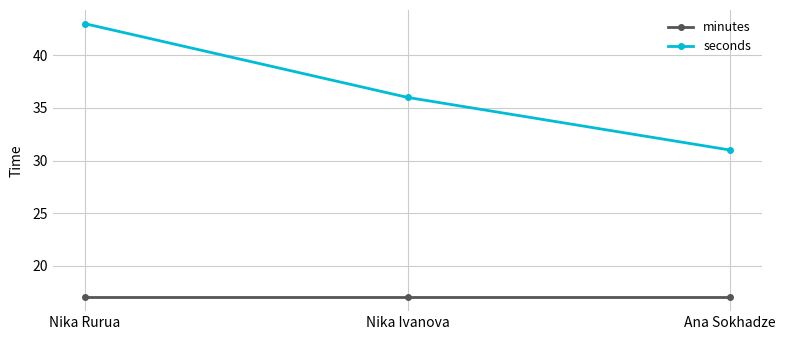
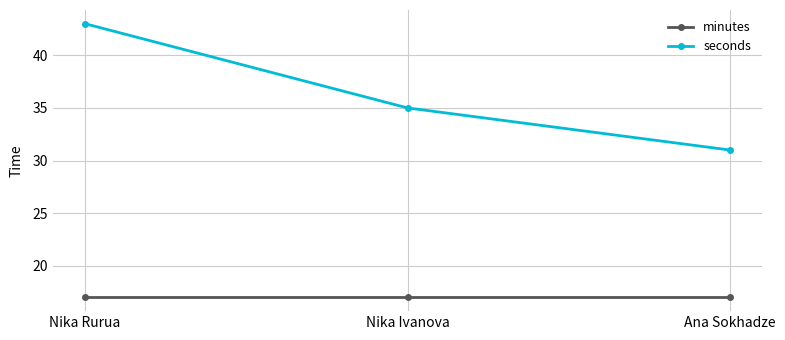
  {
    "minutes": {
      "Nika Rurua": 17,
      "Nika Ivanova": 17,
      "Ana Sokhadze": 17
    },
    "seconds": {
      "Nika Rurua": 43,
-     "Nika Ivanova": 36,
+     "Nika Ivanova": 35,
      "Ana Sokhadze": 31
    }
  }
